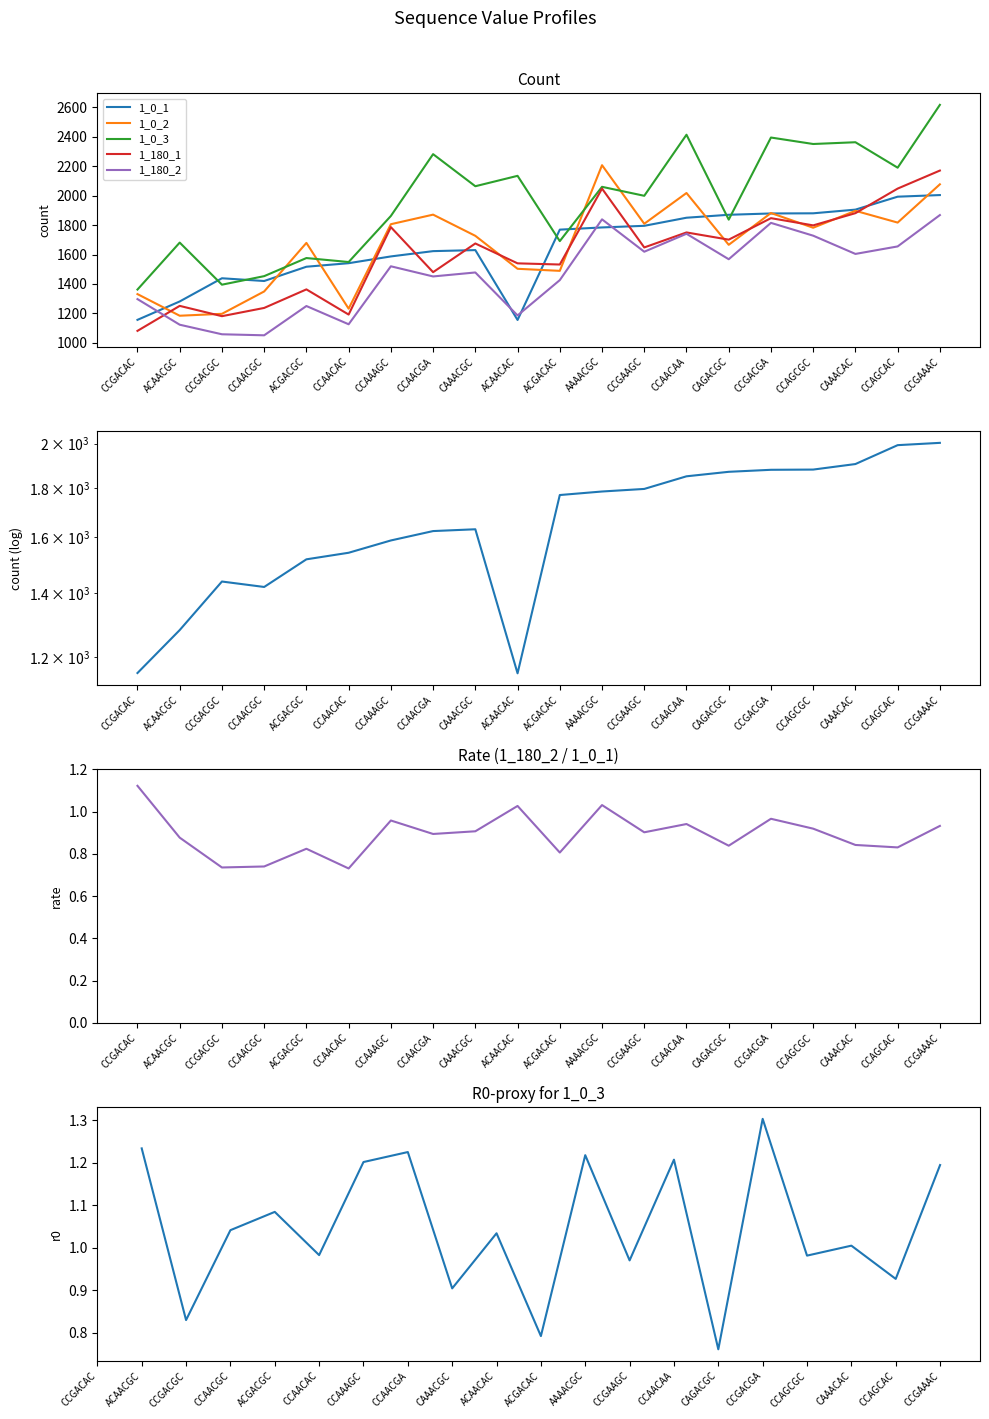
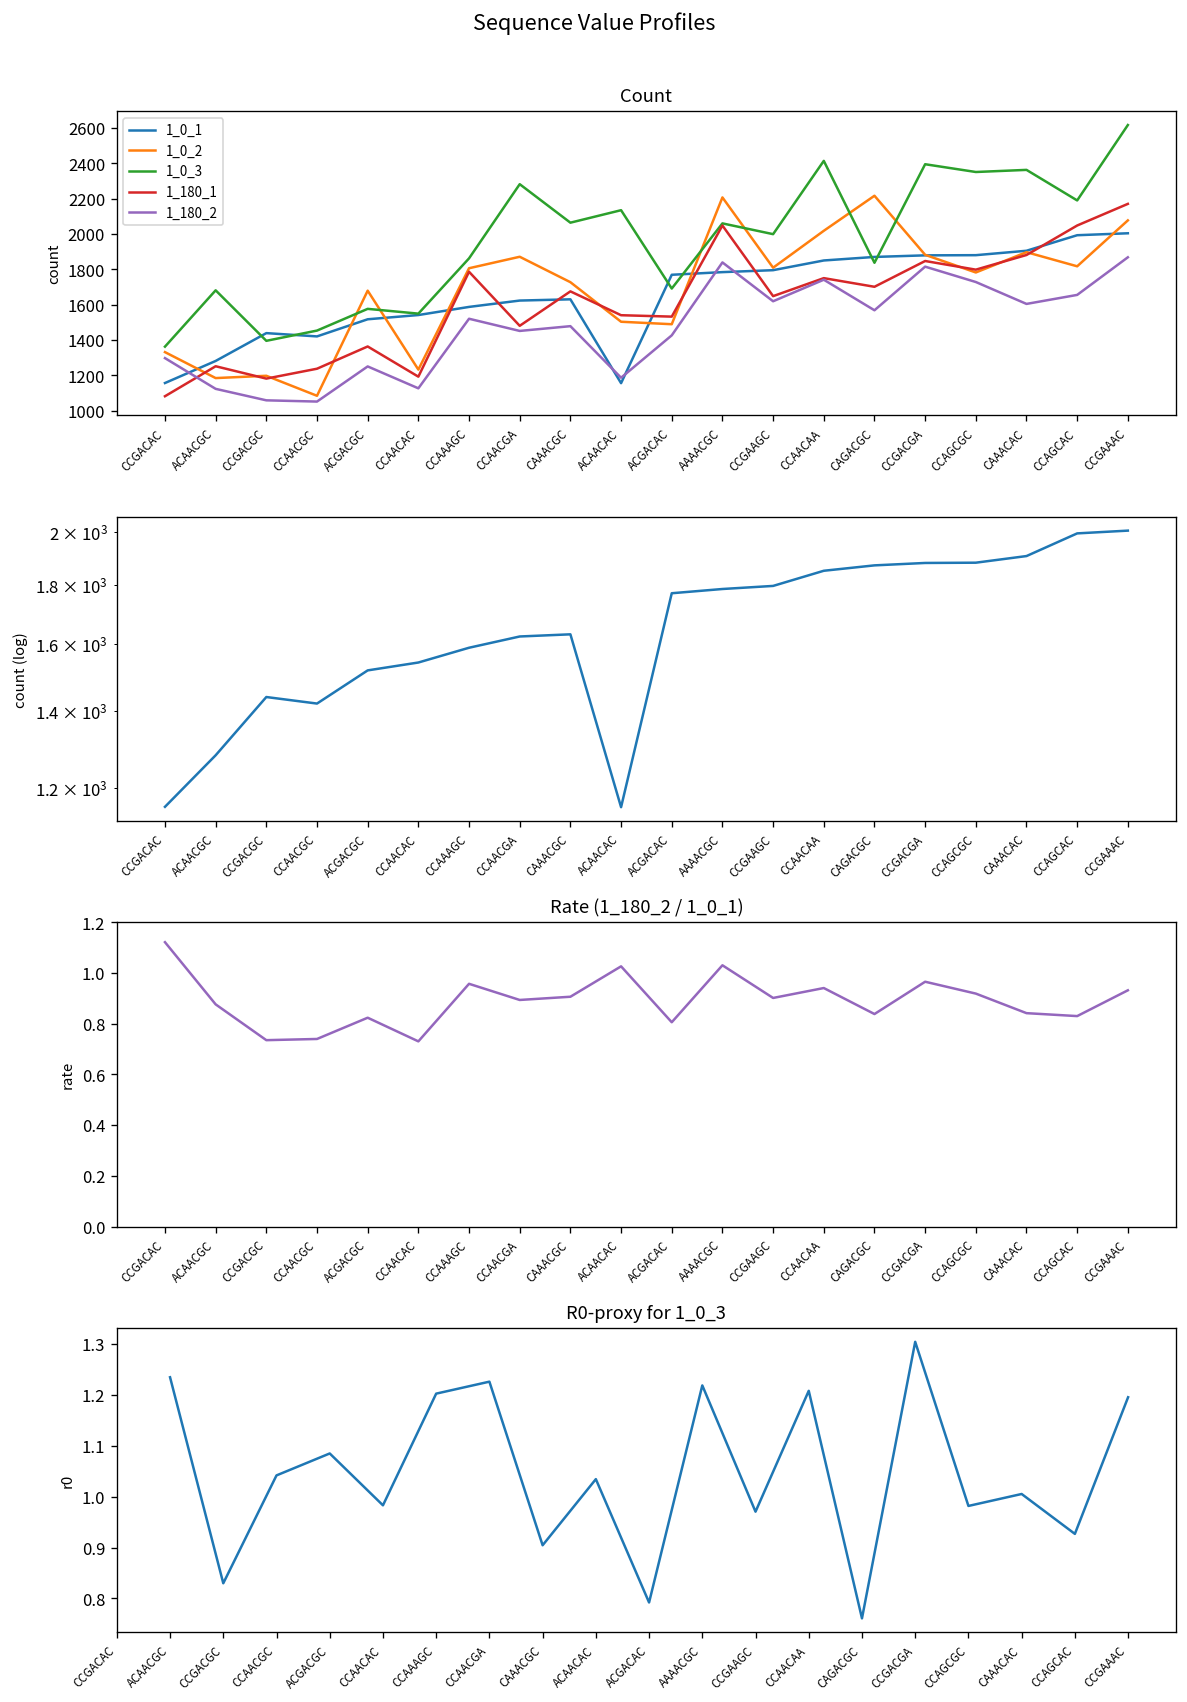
  {
    "Count": {
      "1_0_1": {
        "CCGACAC": 1160,
        "ACAACGC": 1280,
        "CCGACGC": 1440,
        "CCAACGC": 1420,
        "ACGACGC": 1520,
        "CCAAAGC": 1590,
        "CCAACGA": 1620,
        "CAAACGC": 1630,
        "ACAACAC": 1160,
        "ACGACAC": 1770,
        "AAAACGC": 1780,
        "CCAACAA": 1850,
        "CAGACGC": 1870,
        "CCAGCGC": 1880,
        "CCAGCAC": 1990,
        "CCGAAAC": 2000
      },
      "1_0_2": {
        "CCGACAC": 1330,
        "ACAACGC": 1180,
-       "CCAACGC": 1350,
+       "CCAACGC": 1080,
        "ACGACGC": 1680,
        "CCAACAC": 1230,
        "CCAAAGC": 1810,
        "CCAACGA": 1870,
        "CAAACGC": 1730,
        "ACAACAC": 1500,
        "ACGACAC": 1490,
        "AAAACGC": 2210,
        "CCAACAA": 2020,
-       "CAGACGC": 1670,
+       "CAGACGC": 2220,
        "CCAGCAC": 1820,
        "CCGAAAC": 2080
      },
      "1_0_3": {
        "CCGACAC": 1360,
        "ACAACGC": 1680,
        "CCGACGC": 1400,
        "CCAACGC": 1450,
        "ACGACGC": 1580,
        "CCAAAGC": 1860,
        "CCAACGA": 2280,
        "CAAACGC": 2060,
        "ACAACAC": 2130,
        "ACGACAC": 1690,
        "CCGAAGC": 2000,
        "CCAACAA": 2410,
        "CAGACGC": 1840,
        "CCGACGA": 2400,
        "CCAGCGC": 2350,
        "CAAACAC": 2360,
        "CCAGCAC": 2190,
        "CCGAAAC": 2620
      },
      "1_180_1": {
        "CCGACAC": 1080,
        "ACAACGC": 1250,
        "CCAACGC": 1240,
        "ACGACGC": 1360,
        "CCAACAC": 1190,
        "CCAAAGC": 1790,
        "CCAACGA": 1480,
        "CAAACGC": 1680,
        "ACAACAC": 1540,
        "ACGACAC": 1530,
        "CCGAAGC": 1650,
        "CAGACGC": 1700,
        "CCGACGA": 1850,
        "CCAGCAC": 2050,
        "CCGAAAC": 2170
      },
      "1_180_2": {
        "CCGACAC": 1300,
        "ACAACGC": 1120,
        "CCGACGC": 1060,
        "CCAACGC": 1050,
        "ACGACGC": 1250,
        "CCAACAC": 1130,
        "CCAAAGC": 1520,
        "CCAACGA": 1450,
        "CAAACGC": 1480,
        "ACAACAC": 1190,
        "ACGACAC": 1430,
        "AAAACGC": 1840,
        "CCGAAGC": 1620,
        "CAGACGC": 1570,
        "CCGACGA": 1820,
        "CCAGCGC": 1730,
        "CAAACAC": 1600,
        "CCAGCAC": 1660,
        "CCGAAAC": 1870
      }
    },
    "Rate (1_180_2 / 1_0_1)": {
      "CCGACAC": 1.12,
      "ACAACGC": 0.88,
      "CCGACGC": 0.74,
      "CCAACGC": 0.74,
      "ACGACGC": 0.82,
      "CCAACAC": 0.73,
      "CCAAAGC": 0.96,
      "CCAACGA": 0.89,
      "CAAACGC": 0.91,
      "ACAACAC": 1.03,
      "ACGACAC": 0.81,
      "AAAACGC": 1.03,
      "CCGAAGC": 0.90,
      "CCAACAA": 0.94,
      "CAGACGC": 0.84,
      "CCGACGA": 0.97,
      "CCAGCGC": 0.92,
      "CAAACAC": 0.84,
      "CCAGCAC": 0.83,
      "CCGAAAC": 0.93
    },
    "R0-proxy for 1_0_3": {
      "ACAACGC": 1.23,
      "CCGACGC": 0.83,
      "CCAACGC": 1.04,
      "ACGACGC": 1.08,
      "CCAACAC": 0.98,
      "CCAAAGC": 1.20,
      "CCAACGA": 1.23,
      "CAAACGC": 0.90,
      "ACAACAC": 1.03,
      "ACGACAC": 0.79,
      "AAAACGC": 1.22,
      "CCGAAGC": 0.97,
      "CCAACAA": 1.21,
      "CAGACGC": 0.76,
      "CCGACGA": 1.30,
      "CCAGCGC": 0.98,
      "CAAACAC": 1.01,
      "CCAGCAC": 0.93,
      "CCGAAAC": 1.19
    }
  }
